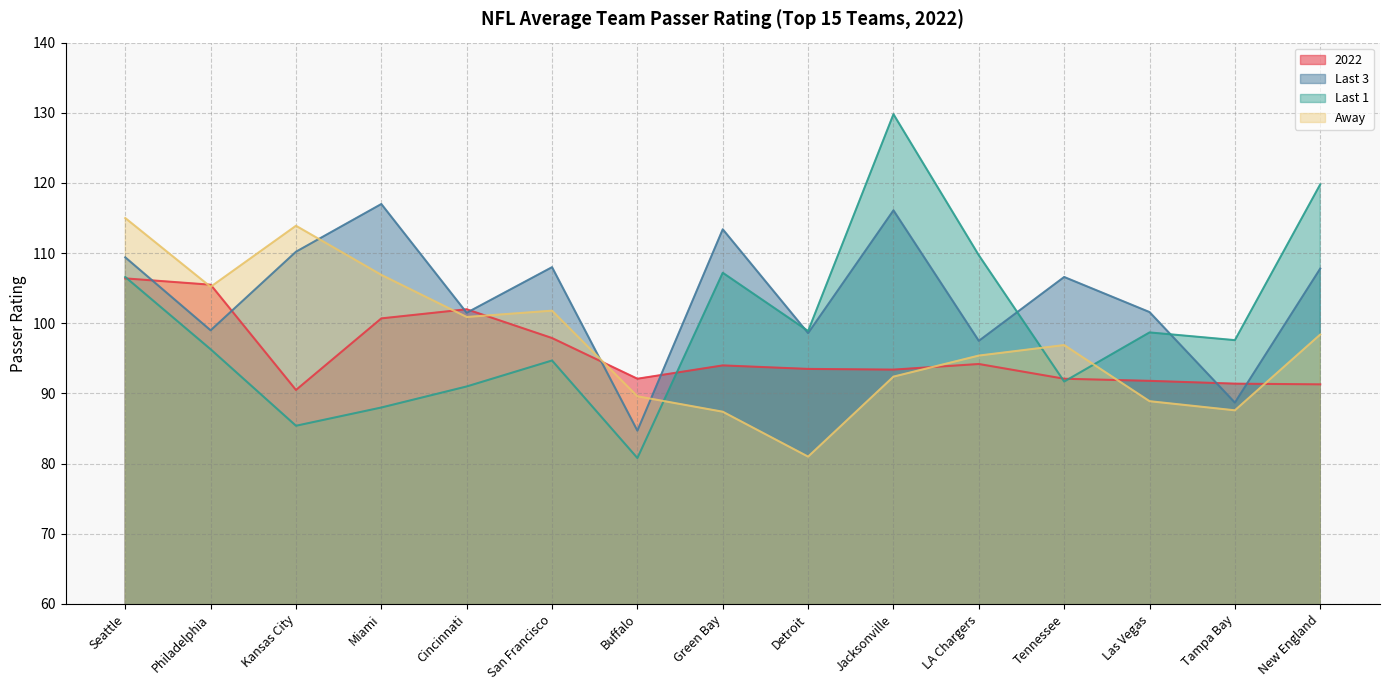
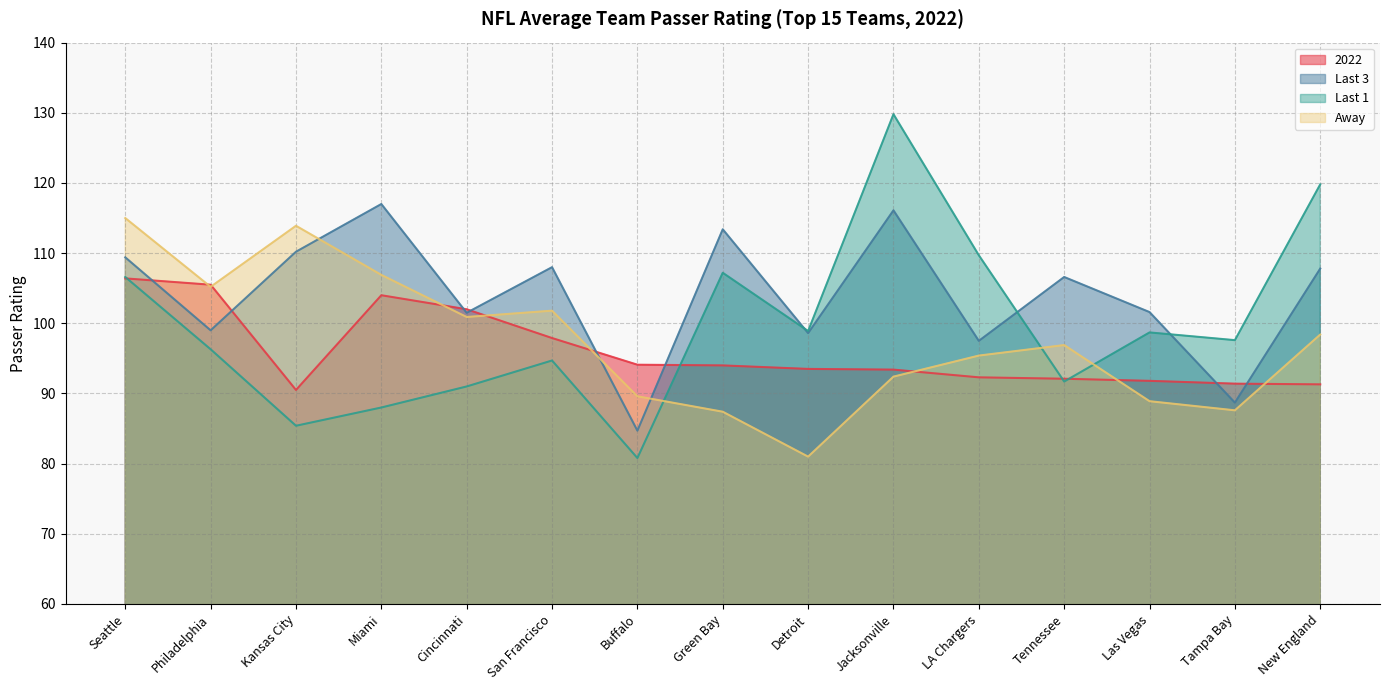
  {
    "2022": {
      "Kansas City": 91,
-     "Miami": 101,
+     "Miami": 104,
      "Cincinnati": 102,
      "San Francisco": 98,
-     "Buffalo": 92,
+     "Buffalo": 94,
      "Green Bay": 94,
      "Detroit": 94,
      "Jacksonville": 93,
-     "LA Chargers": 94,
+     "LA Chargers": 92,
      "Tennessee": 92,
      "Las Vegas": 92,
      "Tampa Bay": 91,
      "New England": 91
    },
    "Away": {
      "Seattle": 115,
      "Kansas City": 114,
      "Miami": 107,
      "Cincinnati": 101,
      "San Francisco": 102,
      "Buffalo": 90,
      "Green Bay": 87,
      "Detroit": 81,
      "Jacksonville": 92,
      "LA Chargers": 95,
      "Tennessee": 97,
      "Las Vegas": 89,
      "Tampa Bay": 88,
      "New England": 98
    }
  }
